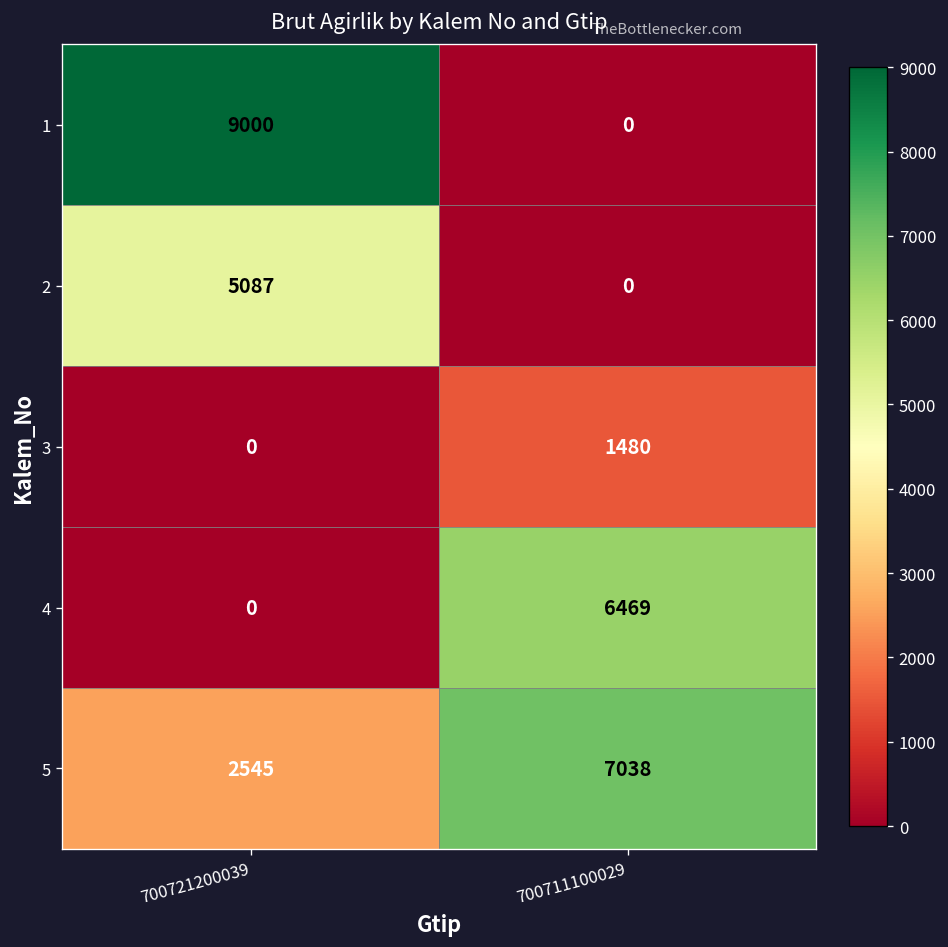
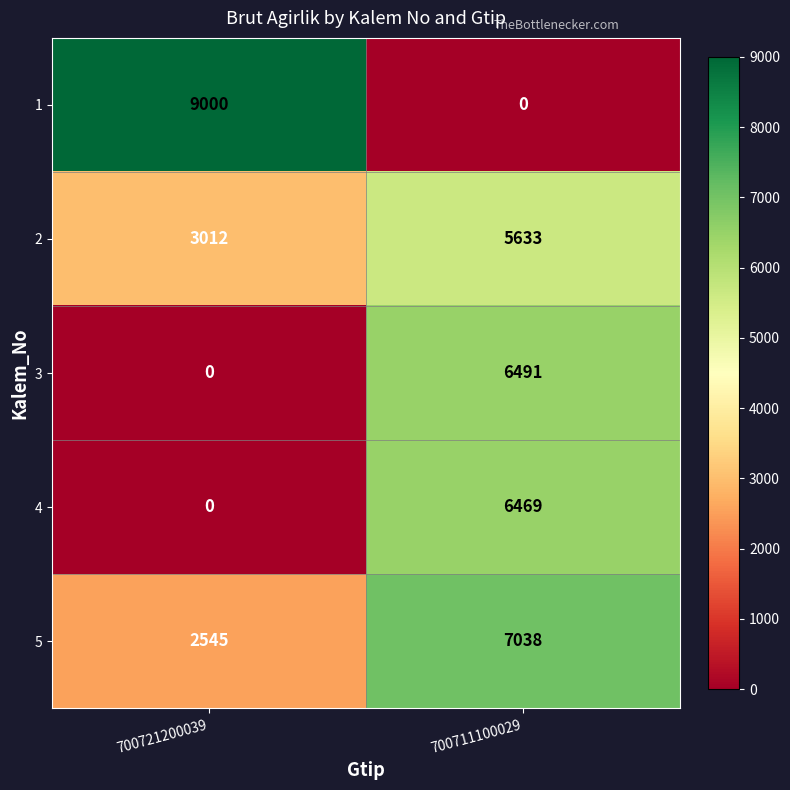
  {
    "1": {
      "700721200039": 9000,
      "700711100029": 0
    },
    "2": {
-     "700721200039": 5087,
-     "700711100029": 0
+     "700721200039": 3012,
+     "700711100029": 5633
    },
    "3": {
      "700721200039": 0,
-     "700711100029": 1480
+     "700711100029": 6491
    },
    "4": {
      "700721200039": 0,
      "700711100029": 6469
    },
    "5": {
      "700721200039": 2545,
      "700711100029": 7038
    }
  }
